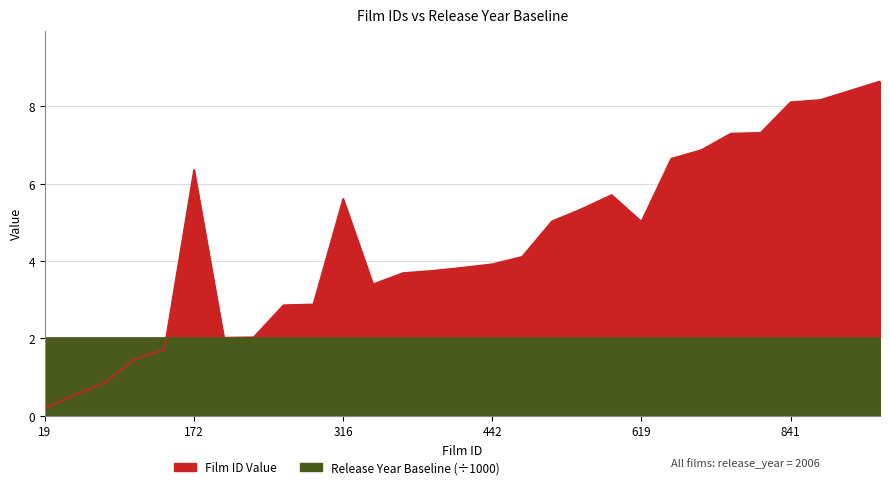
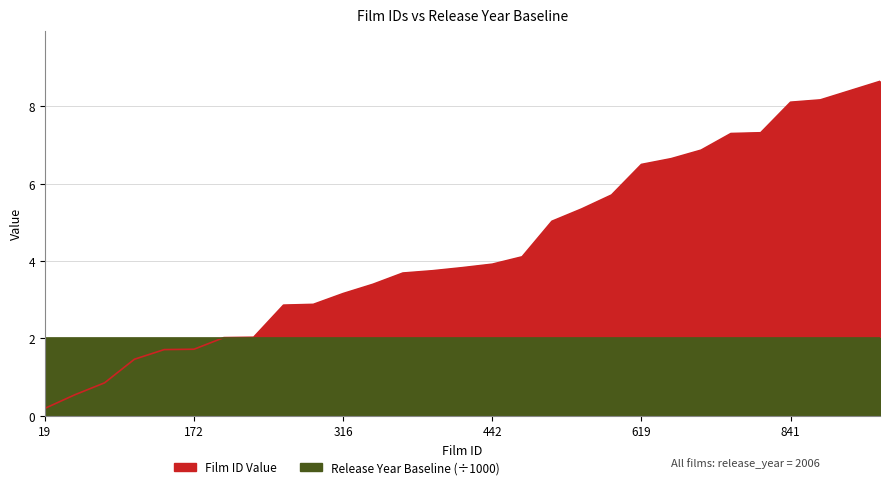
  {
    "Film ID Value": {
-     "172": 6.4,
-     "316": 5.6,
+     "172": 1.7,
+     "316": 3.2,
      "442": 3.9,
-     "619": 5.0,
+     "619": 6.5,
      "841": 8.1
    },
    "Release Year Baseline (÷1000)": {
      "172": 2.0,
      "316": 2.0,
      "442": 2.0,
      "619": 2.0,
      "841": 2.0
    }
  }
